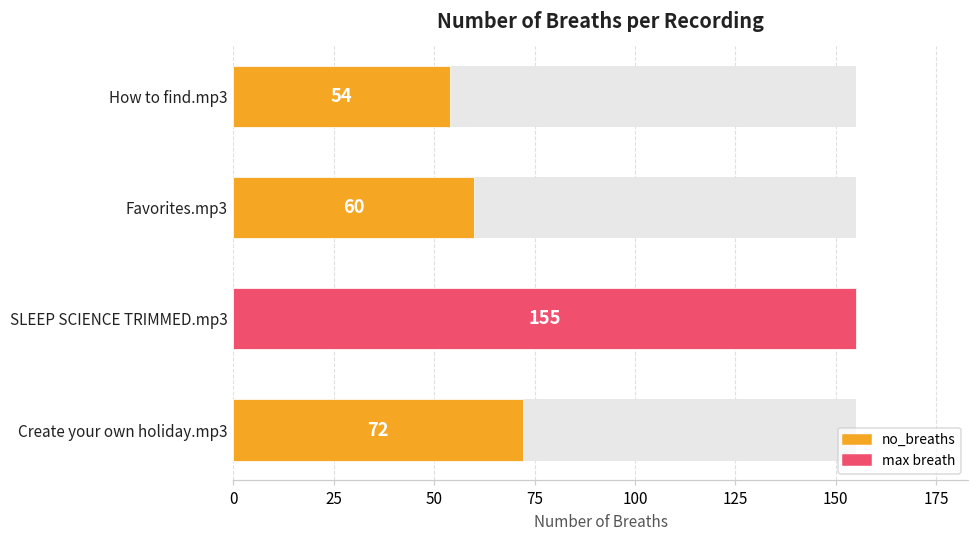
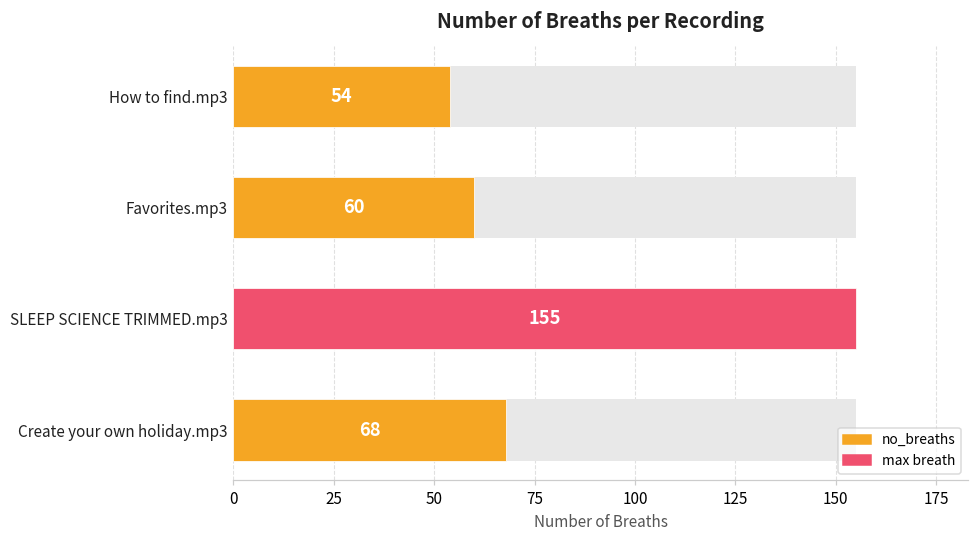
  {
    "max breath": {
      "SLEEP SCIENCE TRIMMED.mp3": 155
    },
    "no_breaths": {
      "SLEEP SCIENCE TRIMMED.mp3": 155,
-     "Create your own holiday.mp3": 72
+     "Create your own holiday.mp3": 68
    }
  }
